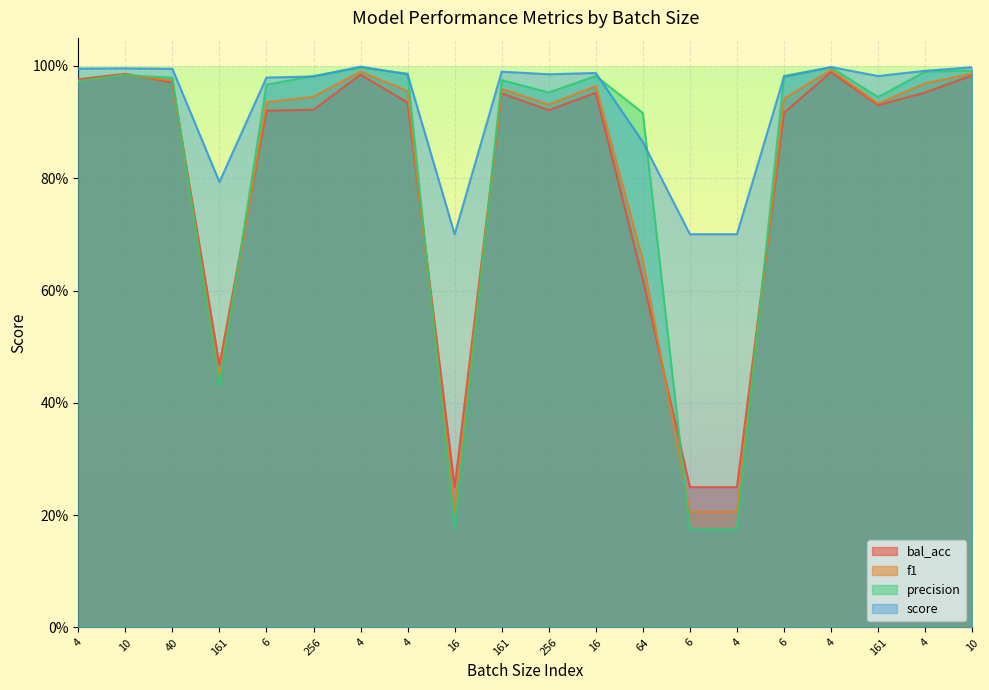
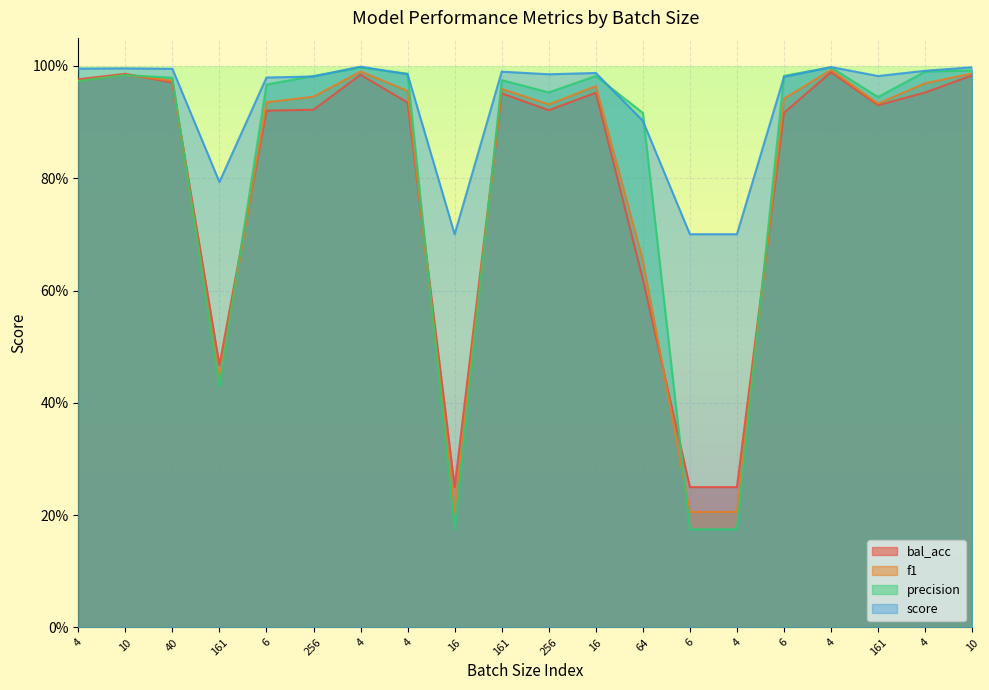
  {
    "precision": {
      "40": "98%",
      "64": "92%"
    },
    "score": {
      "40": "99%",
-     "64": "86%"
+     "64": "90%"
    }
  }
